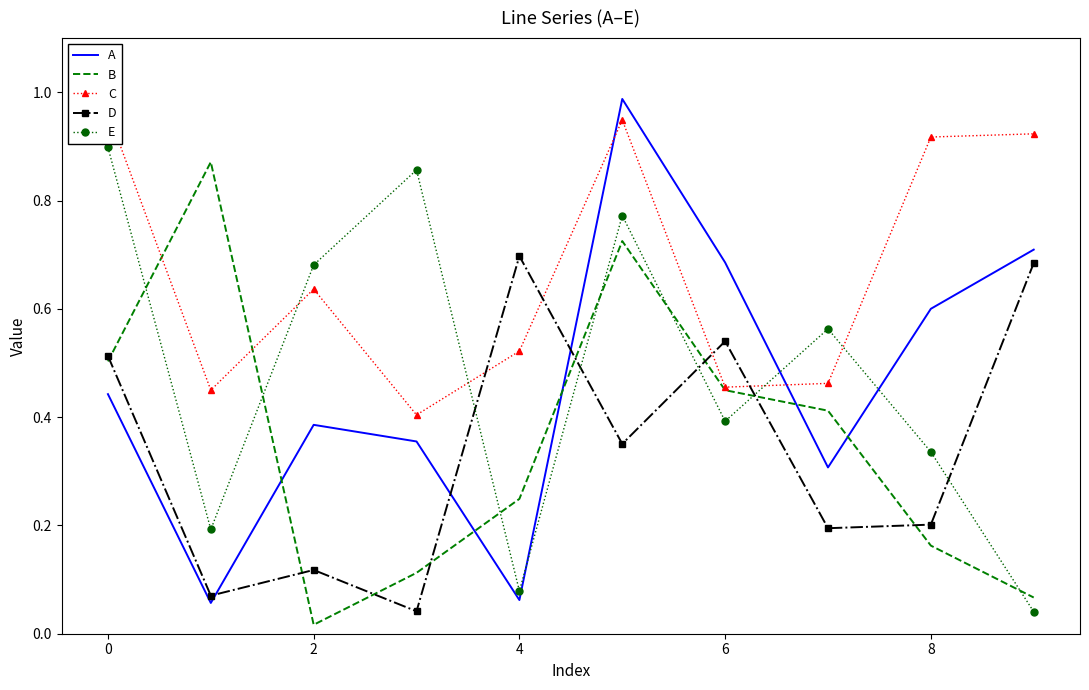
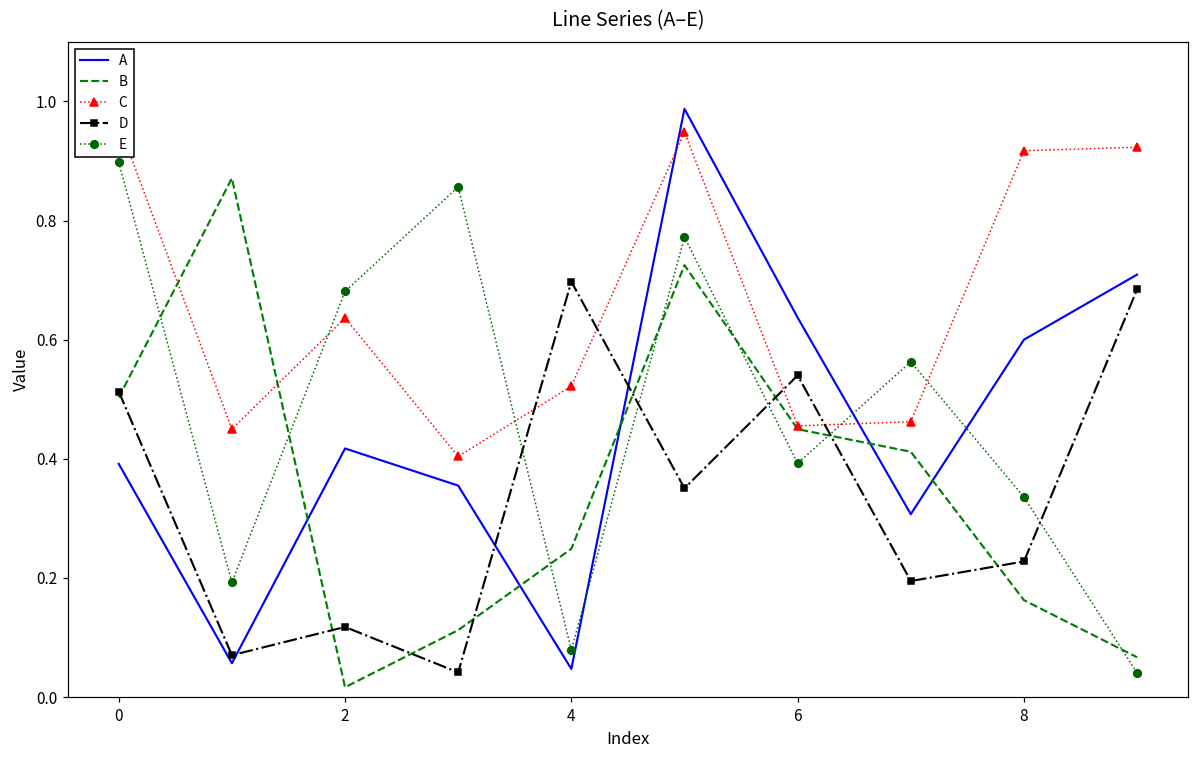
  {
    "A": {
-     "0": 0.44,
-     "2": 0.39,
-     "4": 0.06,
-     "6": 0.69,
+     "0": 0.39,
+     "2": 0.42,
+     "4": 0.05,
+     "6": 0.64,
      "8": 0.60
    },
    "C": {
      "2": 0.64,
      "4": 0.52,
      "6": 0.46,
      "8": 0.92
    },
    "D": {
      "0": 0.51,
      "2": 0.12,
      "4": 0.70,
      "6": 0.54,
-     "8": 0.20
+     "8": 0.23
    }
  }
